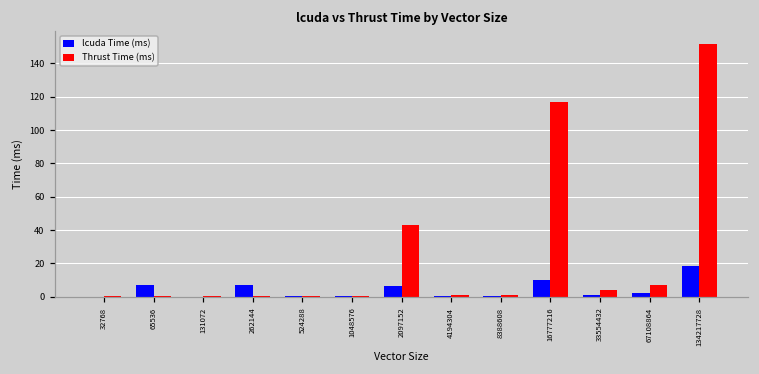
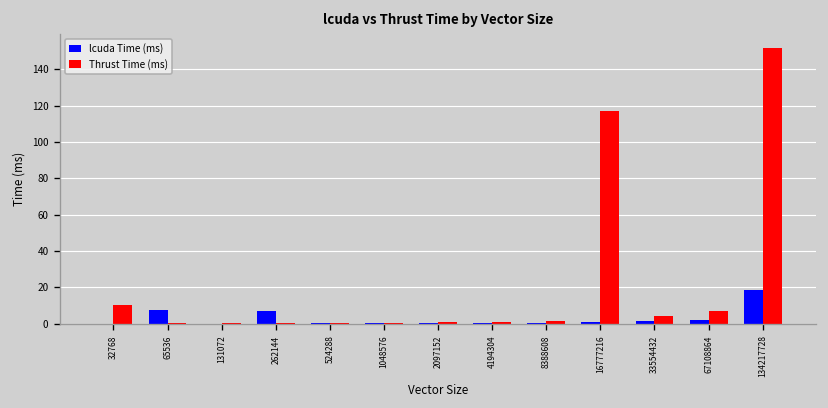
  {
    "lcuda Time (ms)": {
      "65536": 7,
      "262144": 7,
-     "2097152": 6,
-     "16777216": 10,
+     "2097152": 0,
+     "16777216": 1,
      "67108864": 2,
      "134217728": 19
    },
    "Thrust Time (ms)": {
-     "32768": 1,
-     "2097152": 43,
+     "32768": 10,
+     "2097152": 1,
      "16777216": 117,
      "33554432": 4,
      "67108864": 7,
      "134217728": 152
    }
  }
